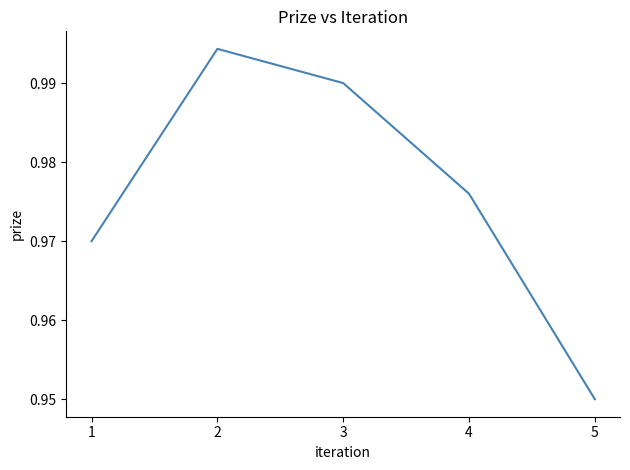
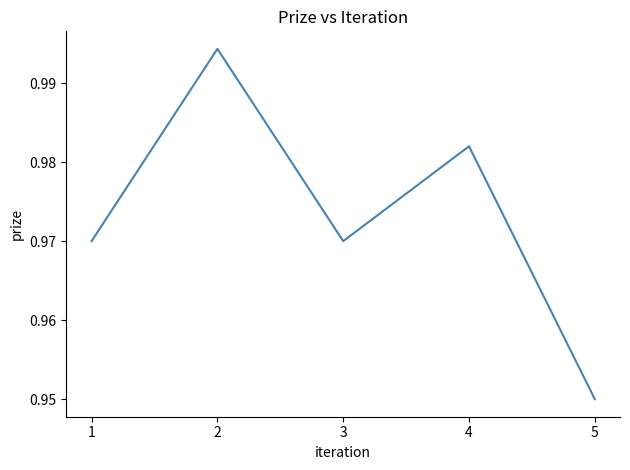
  {
    "1": 0.970,
    "2": 0.994,
-   "3": 0.99,
-   "4": 0.976,
+   "3": 0.97,
+   "4": 0.982,
    "5": 0.950
  }
